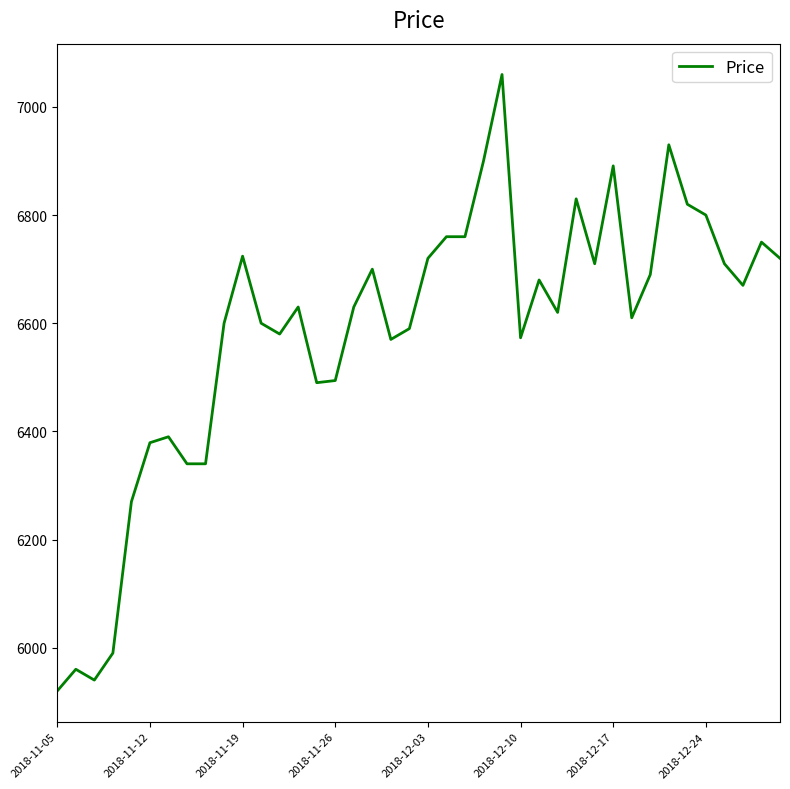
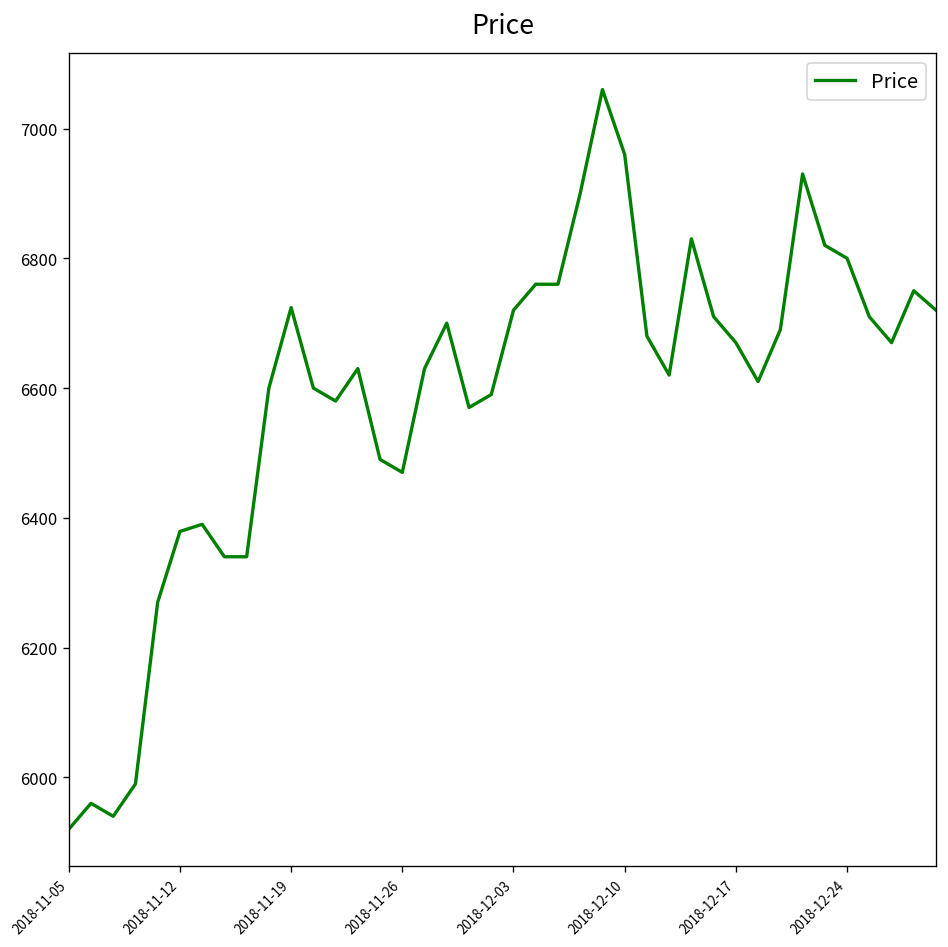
  {
    "2018-11-05": 5920,
    "2018-11-12": 6380,
    "2018-11-19": 6720,
-   "2018-11-26": 6490,
+   "2018-11-26": 6470,
    "2018-12-03": 6720,
-   "2018-12-10": 6570,
-   "2018-12-17": 6890,
+   "2018-12-10": 6960,
+   "2018-12-17": 6670,
    "2018-12-24": 6800
  }
